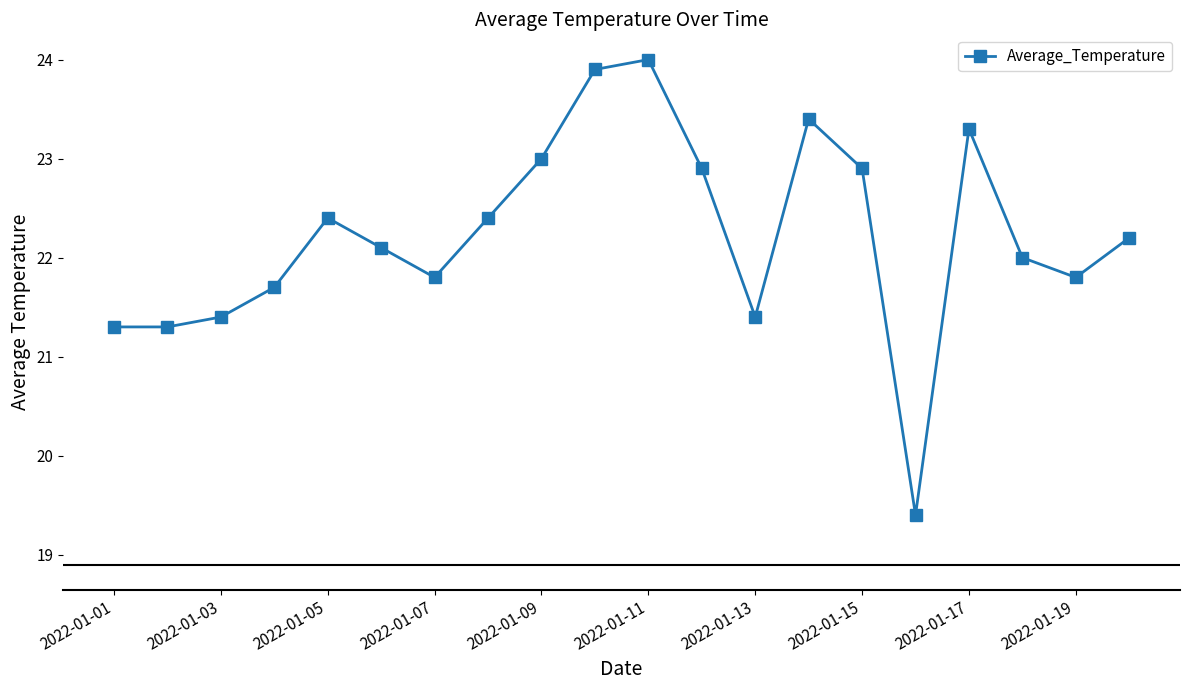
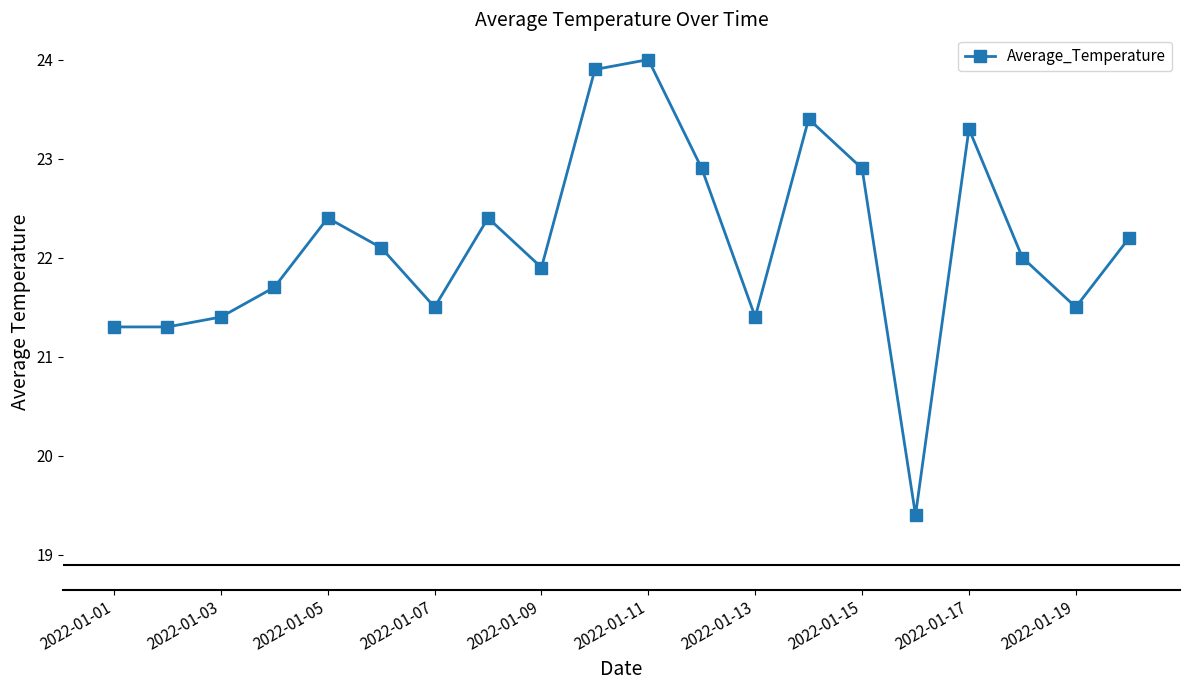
  {
    "2022-01-01": 21.3,
    "2022-01-03": 21.4,
    "2022-01-05": 22.4,
-   "2022-01-07": 21.8,
-   "2022-01-09": 23.0,
+   "2022-01-07": 21.5,
+   "2022-01-09": 21.9,
    "2022-01-11": 24.0,
    "2022-01-13": 21.4,
    "2022-01-15": 22.9,
    "2022-01-17": 23.3,
-   "2022-01-19": 21.8
+   "2022-01-19": 21.5
  }
